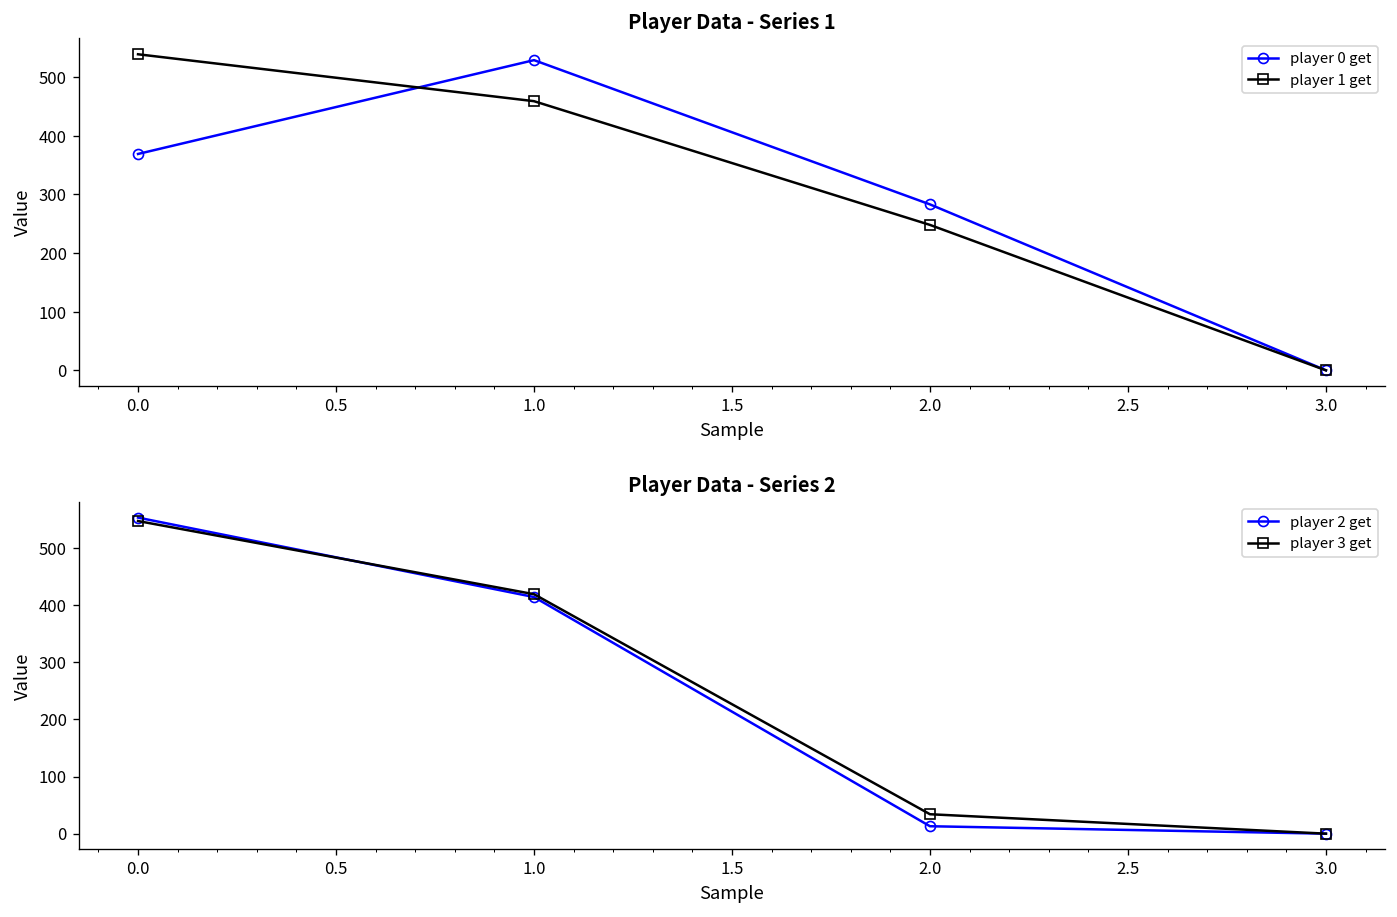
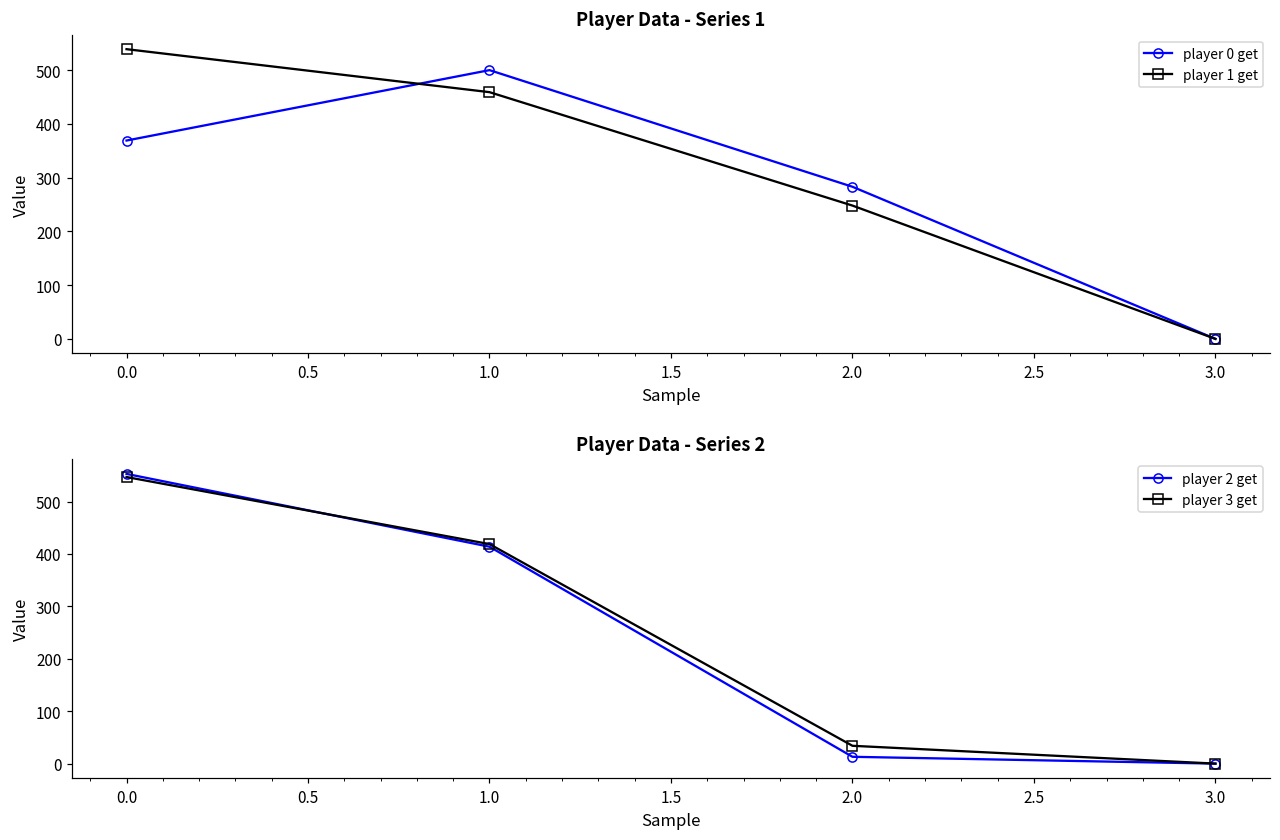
  {
    "Player Data - Series 1": {
      "player 0 get": {
        "0.0": 370,
-       "1.0": 530,
+       "1.0": 500,
        "2.0": 280
      },
      "player 1 get": {
        "0.0": 540,
        "1.0": 460,
        "2.0": 250
      }
    },
    "Player Data - Series 2": {
      "player 2 get": {
        "0.0": 550,
        "2.0": 10
      },
      "player 3 get": {
        "0.0": 550,
        "2.0": 30
      }
    }
  }
